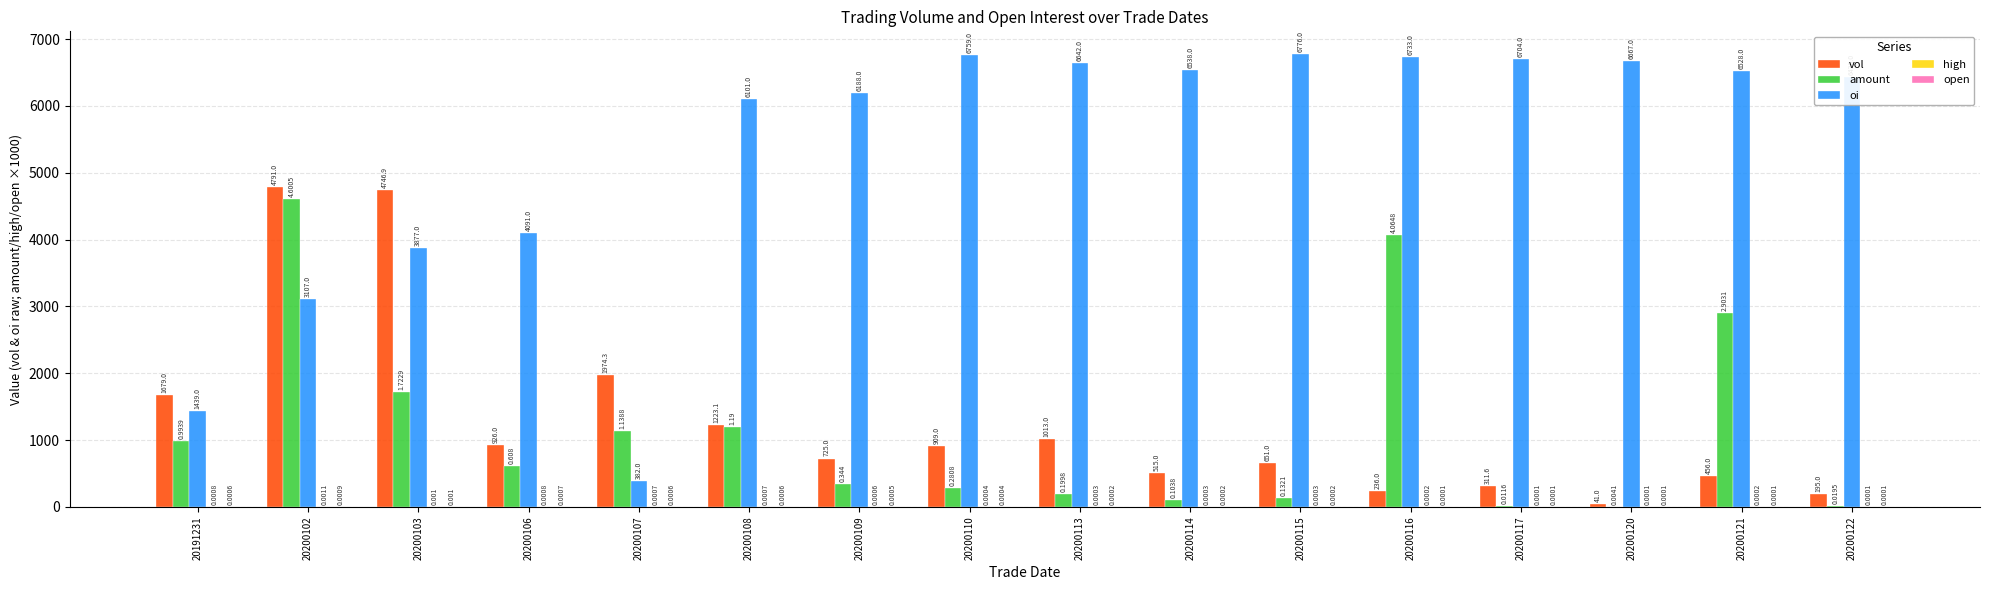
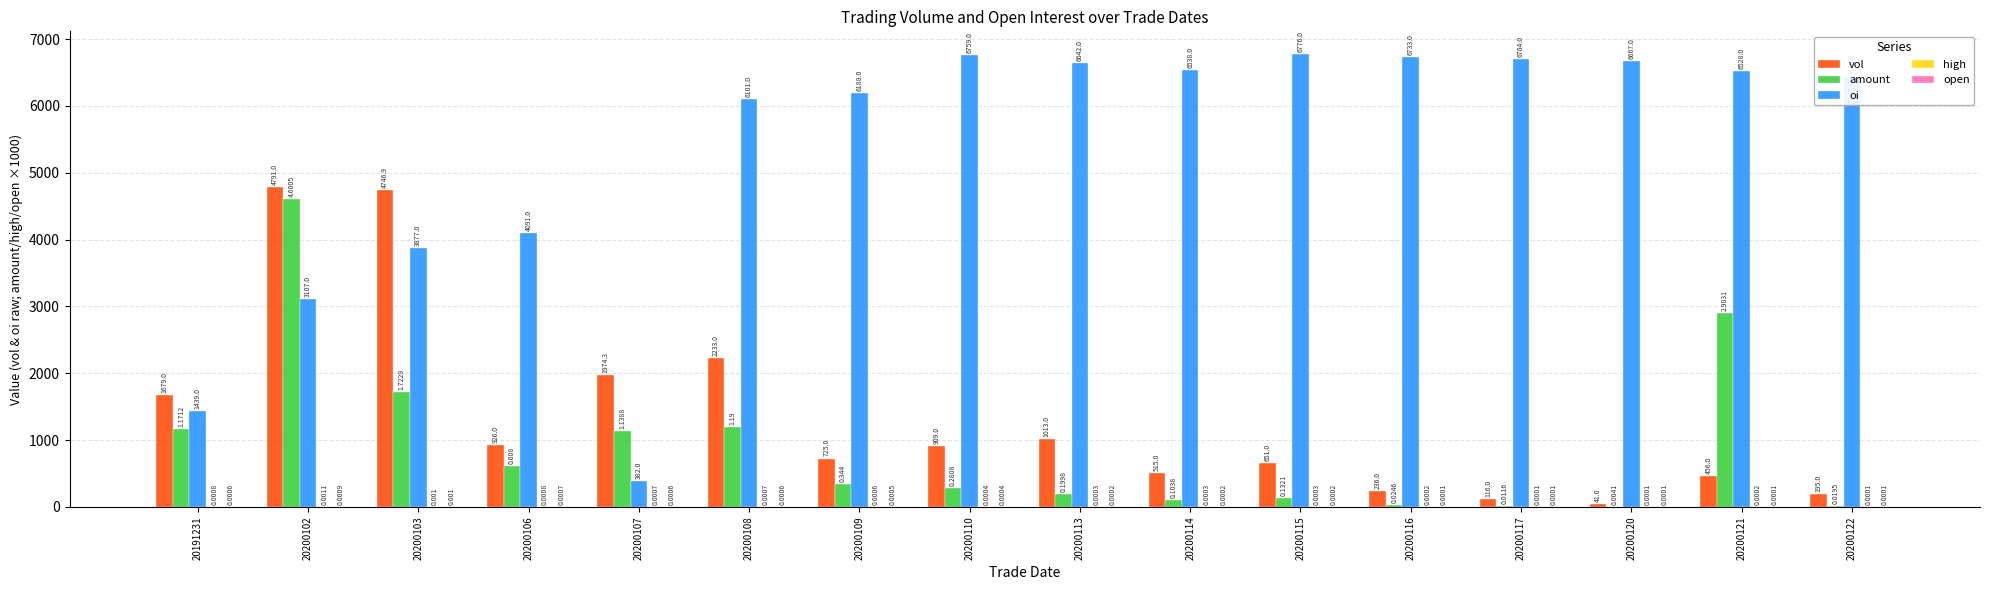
  {
    "vol": {
      "20191231": 1679.0,
      "20200102": 4791.0,
      "20200103": 4746.9,
      "20200106": 926.0,
      "20200107": 1974.3,
-     "20200108": 1223.1,
+     "20200108": 2233.0,
      "20200109": 725.0,
      "20200110": 909.0,
      "20200113": 1013.0,
      "20200114": 515.0,
      "20200115": 651.0,
      "20200116": 236.0,
-     "20200117": 311.6,
+     "20200117": 116.0,
      "20200120": 41.0,
      "20200121": 456.0,
      "20200122": 195.0
    },
    "amount": {
-     "20191231": 0.9939,
-     "20200116": 4.0648
+     "20191231": 1.1712,
+     "20200116": 0.0246
    },
    "oi": {
      "20191231": 1439.0,
      "20200102": 3107.0,
      "20200103": 3877.0,
      "20200106": 4091.0,
      "20200107": 382.0,
      "20200108": 6101.0,
      "20200109": 6188.0,
      "20200110": 6759.0,
      "20200113": 6642.0,
      "20200114": 6538.0,
      "20200115": 6776.0,
      "20200116": 6733.0,
      "20200117": 6704.0,
      "20200120": 6667.0,
      "20200121": 6528.0
    }
  }
